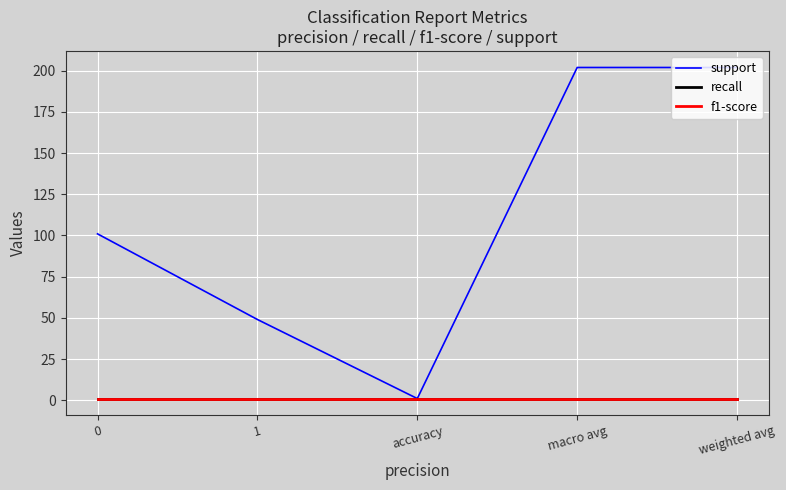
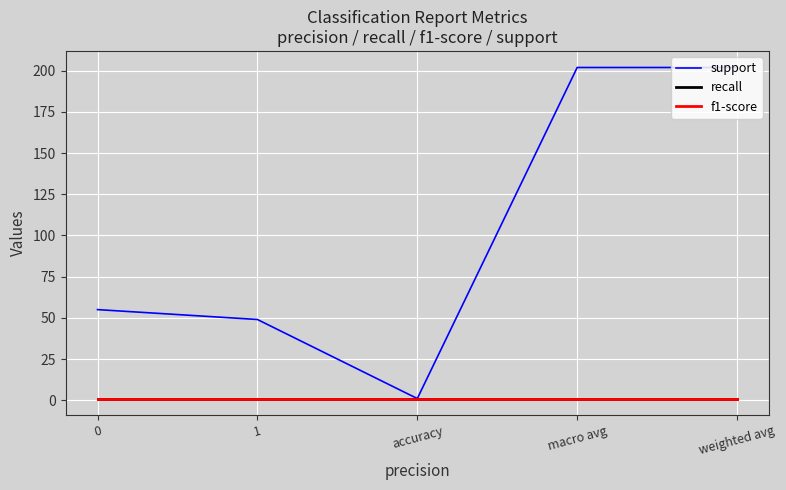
  {
    "support": {
-     "0": 101,
+     "0": 55,
      "1": 49,
      "macro avg": 202
    },
    "f1-score": {
      "0": 1,
      "1": 1,
      "macro avg": 1,
      "weighted avg": 1
    }
  }
